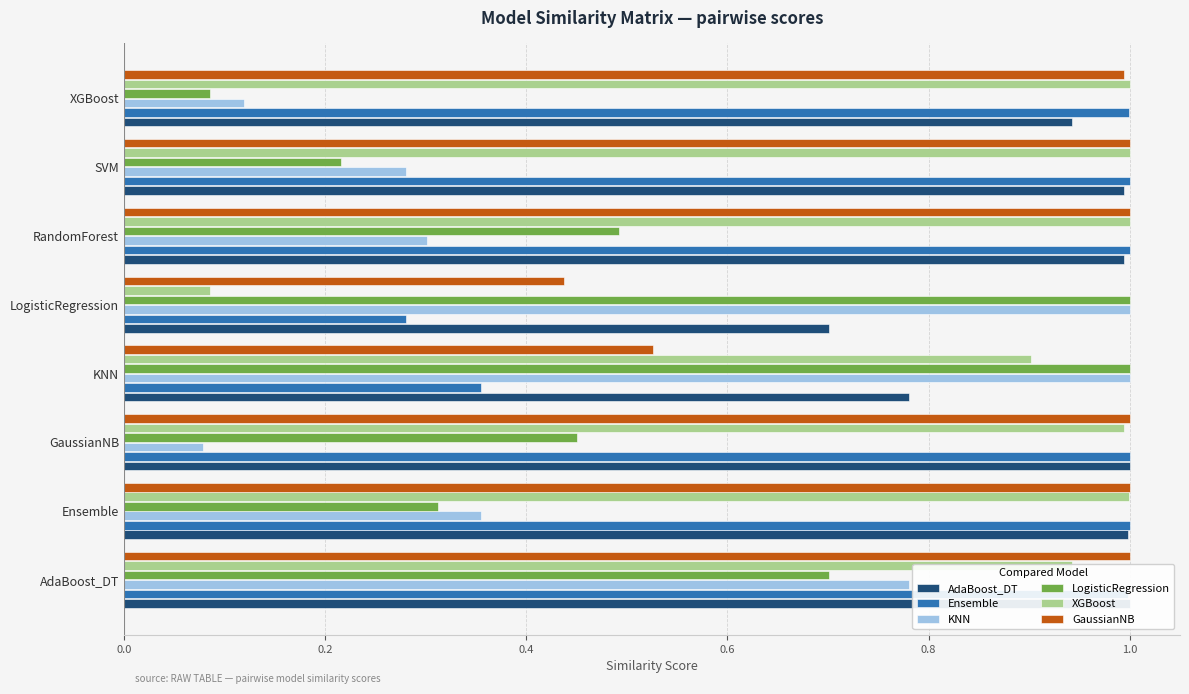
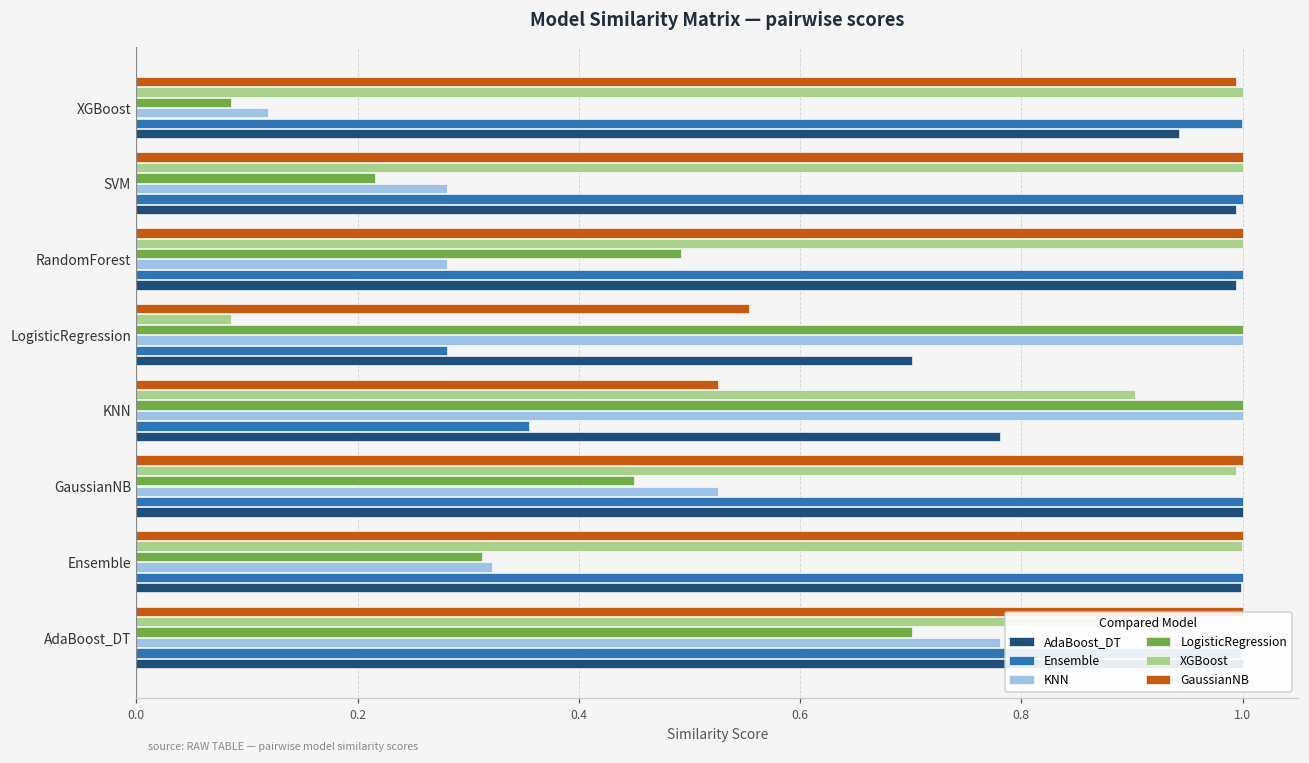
  {
    "AdaBoost_DT": {
      "XGBoost": 0.943,
      "SVM": 0.994,
      "RandomForest": 0.994,
      "LogisticRegression": 0.701,
      "KNN": 0.780,
      "GaussianNB": 1.000,
      "Ensemble": 0.998
    },
    "Ensemble": {
      "XGBoost": 1.000,
      "SVM": 1.000,
      "RandomForest": 1.000,
      "LogisticRegression": 0.280,
      "KNN": 0.355,
      "GaussianNB": 1.000,
      "Ensemble": 1.000
    },
    "KNN": {
      "XGBoost": 0.119,
      "SVM": 0.280,
-     "RandomForest": 0.301,
+     "RandomForest": 0.280,
      "LogisticRegression": 1.000,
      "KNN": 1.000,
-     "GaussianNB": 0.078,
-     "Ensemble": 0.355,
+     "GaussianNB": 0.526,
+     "Ensemble": 0.321,
      "AdaBoost_DT": 0.780
    },
    "LogisticRegression": {
      "XGBoost": 0.085,
      "SVM": 0.216,
      "RandomForest": 0.492,
      "LogisticRegression": 1.000,
      "KNN": 1.000,
      "GaussianNB": 0.450,
      "Ensemble": 0.312,
      "AdaBoost_DT": 0.701
    },
    "XGBoost": {
      "XGBoost": 1.000,
      "SVM": 1.000,
      "RandomForest": 1.000,
      "LogisticRegression": 0.085,
      "KNN": 0.902,
      "GaussianNB": 0.994,
      "Ensemble": 1.000
    },
    "GaussianNB": {
      "XGBoost": 0.994,
      "SVM": 1.000,
      "RandomForest": 1.000,
-     "LogisticRegression": 0.437,
+     "LogisticRegression": 0.554,
      "KNN": 0.526,
      "GaussianNB": 1.000,
      "Ensemble": 1.000,
      "AdaBoost_DT": 1.000
    }
  }
